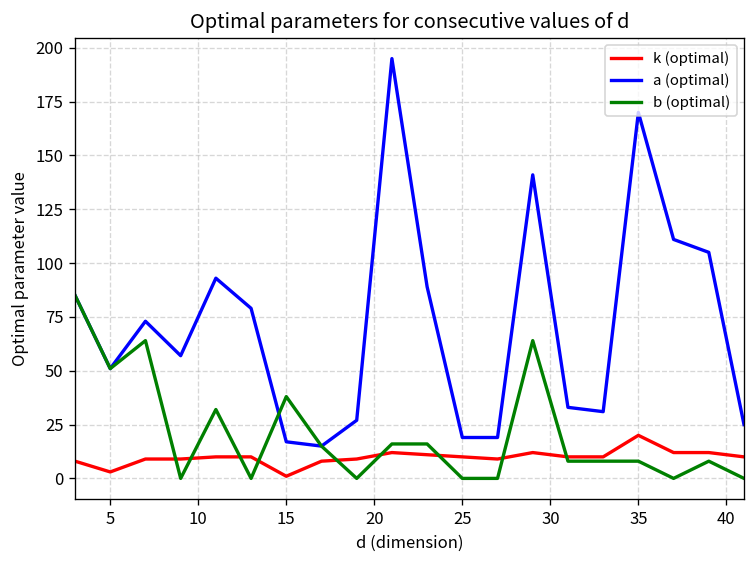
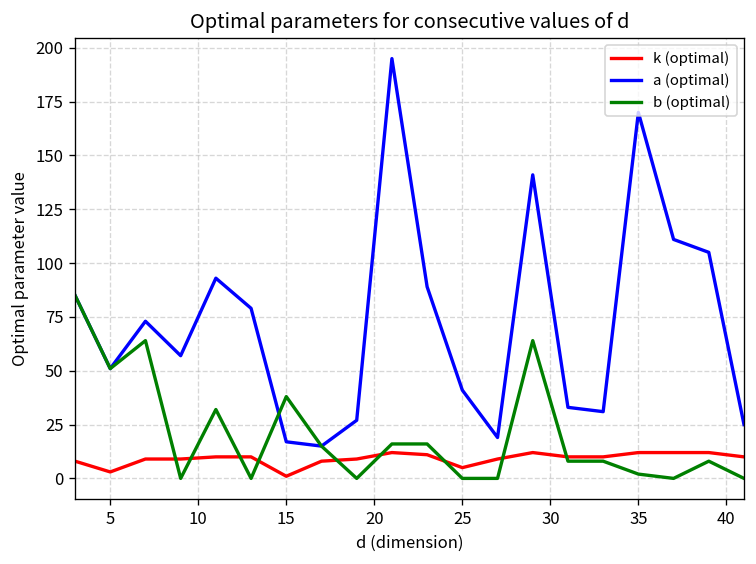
  {
    "k (optimal)": {
      "5": 3,
      "15": 1,
-     "25": 10,
-     "35": 20
+     "25": 5,
+     "35": 12
    },
    "a (optimal)": {
      "15": 17,
-     "25": 19
+     "25": 41
    },
    "b (optimal)": {
      "15": 38,
      "25": 0,
-     "35": 8
+     "35": 2
    }
  }
